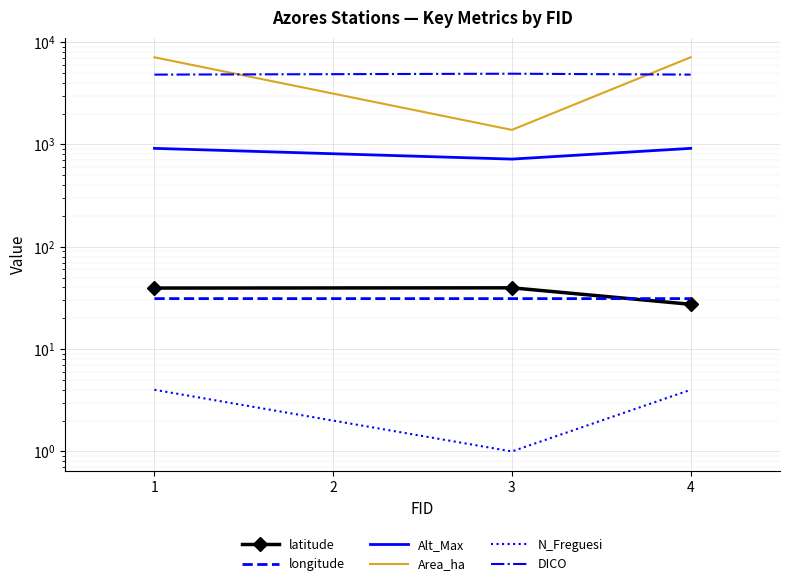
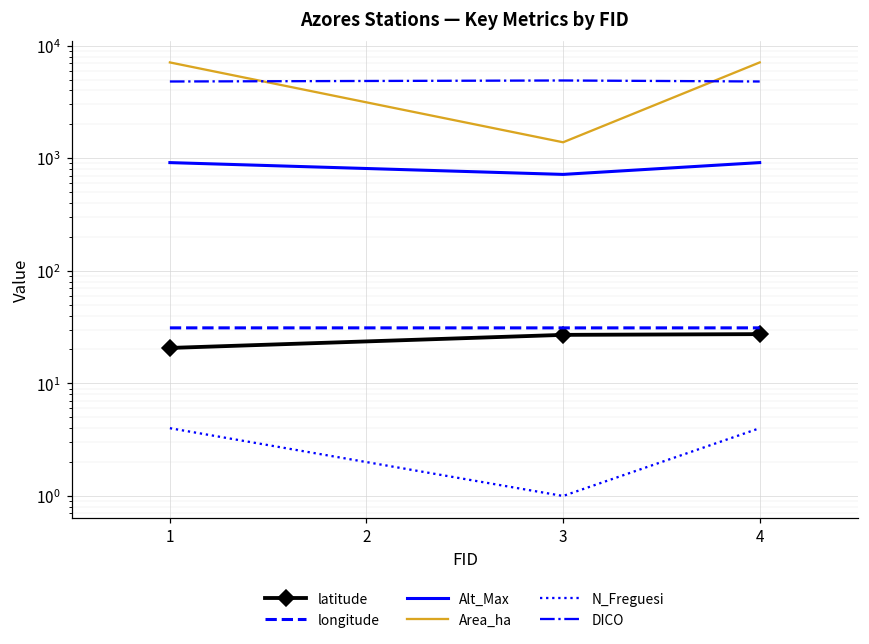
  {
    "latitude": {
-     "1": 39,
-     "3": 40,
+     "1": 21,
+     "3": 27,
      "4": 27
    },
    "Area_ha": {
      "1": 7000,
      "3": 1400,
      "4": 7000
    }
  }
